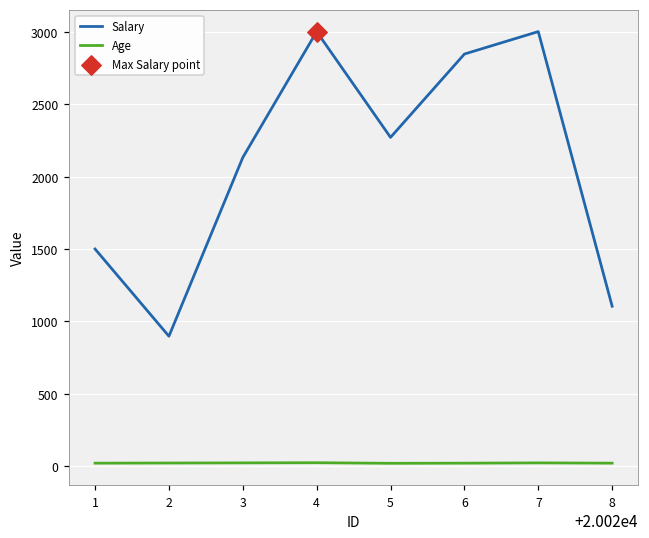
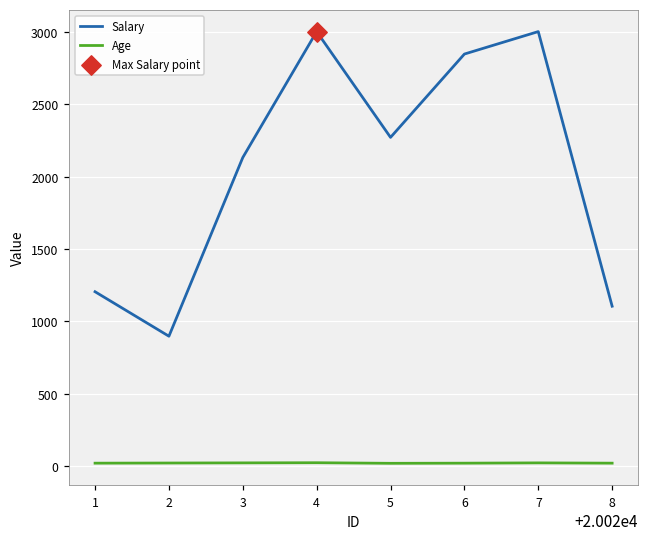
  {
    "Salary": {
-     "1": 1500,
+     "1": 1210,
      "2": 900,
      "3": 2130,
      "5": 2270,
      "6": 2850,
      "7": 3000,
      "8": 1110
    },
    "Age": {
      "1": 20,
      "2": 20,
      "3": 20,
      "4": 30,
      "5": 20,
      "6": 20,
      "7": 20,
      "8": 20
    }
  }
